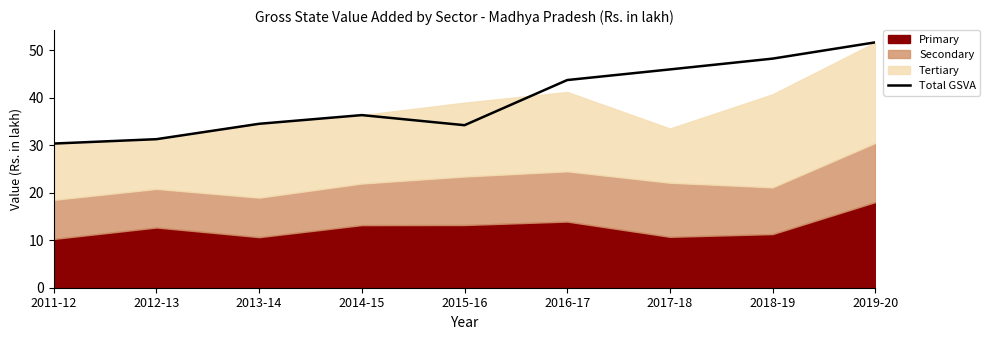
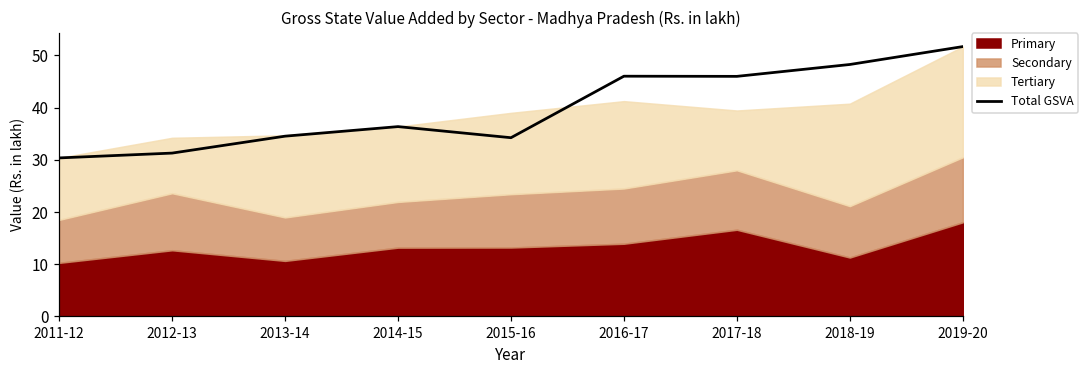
  {
    "Primary": {
      "2011-12": 10,
      "2012-13": 13,
      "2013-14": 11,
      "2014-15": 13,
      "2015-16": 13,
      "2016-17": 14,
-     "2017-18": 11,
+     "2017-18": 17,
      "2018-19": 11,
      "2019-20": 18
    },
    "Total GSVA": {
      "2015-16": 34,
-     "2016-17": 44,
+     "2016-17": 46,
      "2017-18": 46,
      "2018-19": 48
    },
    "Secondary": {
      "2011-12": 8,
-     "2012-13": 8,
+     "2012-13": 11,
      "2013-14": 8,
      "2014-15": 9,
      "2015-16": 10,
      "2016-17": 11,
      "2017-18": 11,
      "2018-19": 10,
      "2019-20": 12
    },
    "Tertiary": {
      "2015-16": 16,
      "2016-17": 17,
      "2017-18": 11,
      "2018-19": 20
    }
  }
